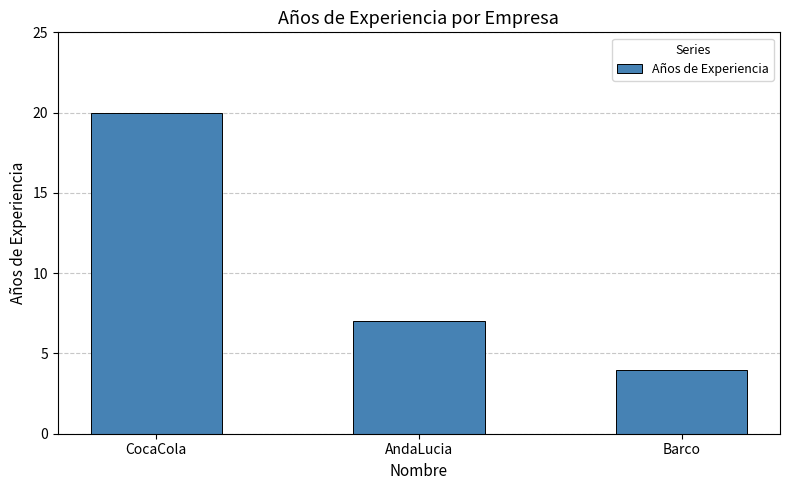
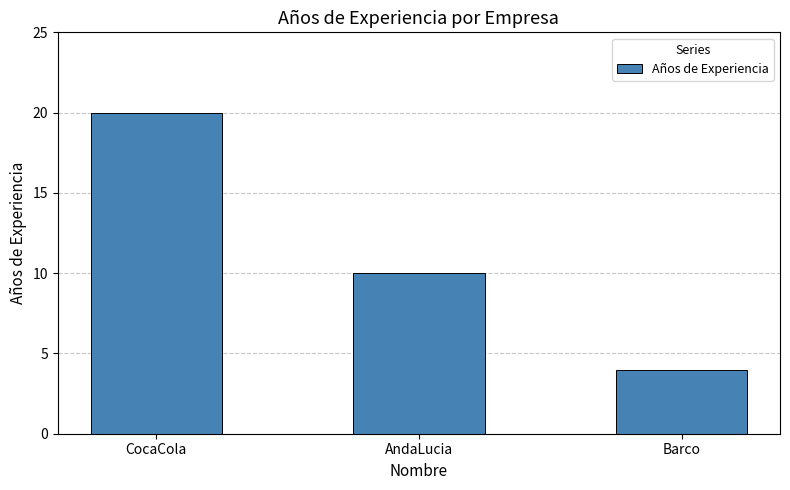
  {
    "CocaCola": 20,
-   "AndaLucia": 7,
+   "AndaLucia": 10,
    "Barco": 4
  }
